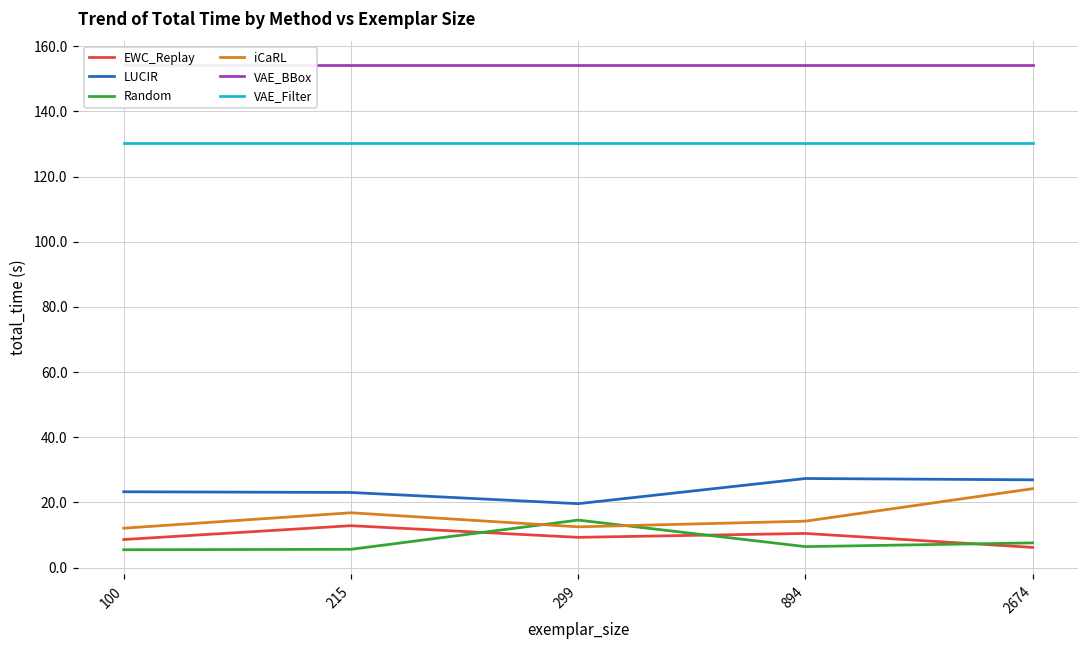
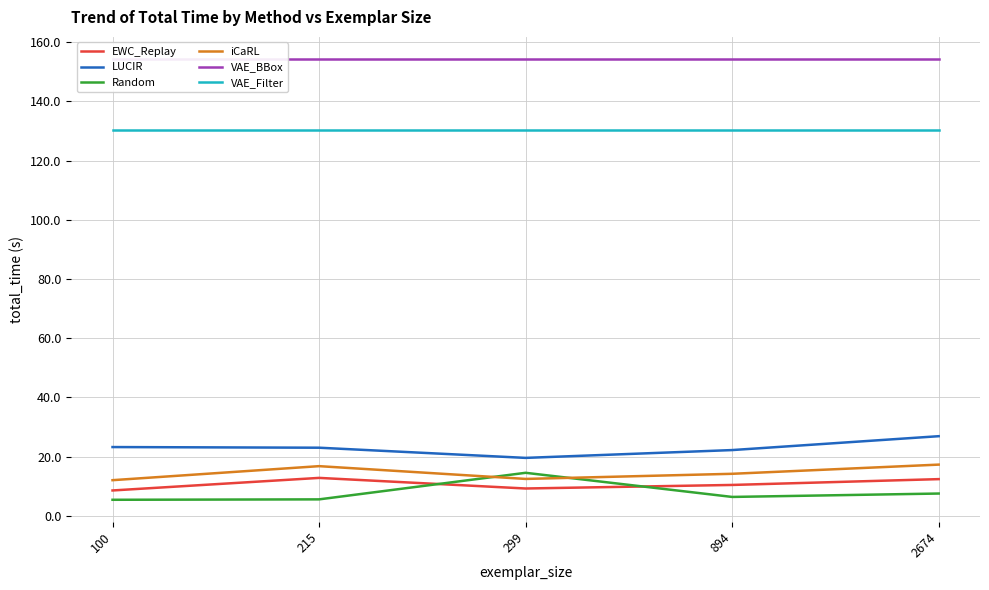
  {
    "EWC_Replay": {
      "100": 9,
      "215": 13,
      "299": 9,
      "894": 10,
-     "2674": 6
+     "2674": 12
    },
    "LUCIR": {
      "100": 23,
      "215": 23,
      "299": 20,
-     "894": 27,
+     "894": 22,
      "2674": 27
    },
    "Random": {
      "100": 5,
      "215": 6,
      "299": 15,
      "894": 6,
      "2674": 8
    },
    "iCaRL": {
      "100": 12,
      "215": 17,
      "299": 13,
      "894": 14,
-     "2674": 24
+     "2674": 17
    },
    "VAE_BBox": {
      "215": 154,
      "299": 154,
      "894": 154,
      "2674": 154
    },
    "VAE_Filter": {
      "100": 130,
      "215": 130,
      "299": 130,
      "894": 130,
      "2674": 130
    }
  }
